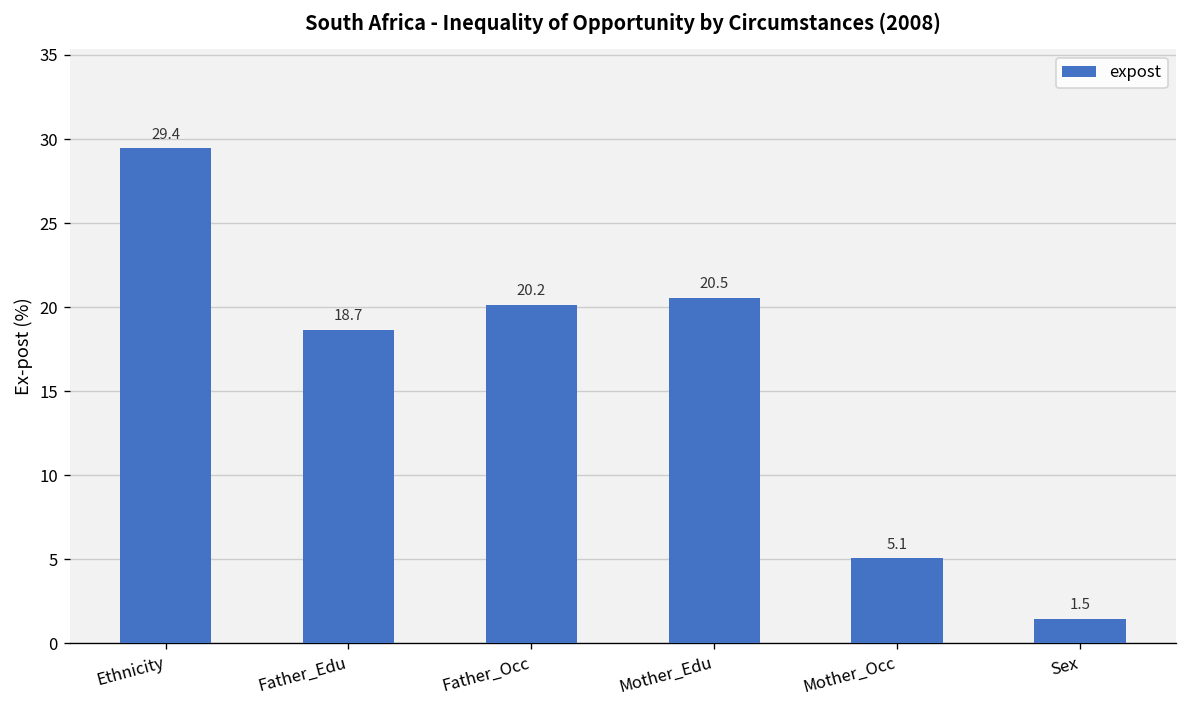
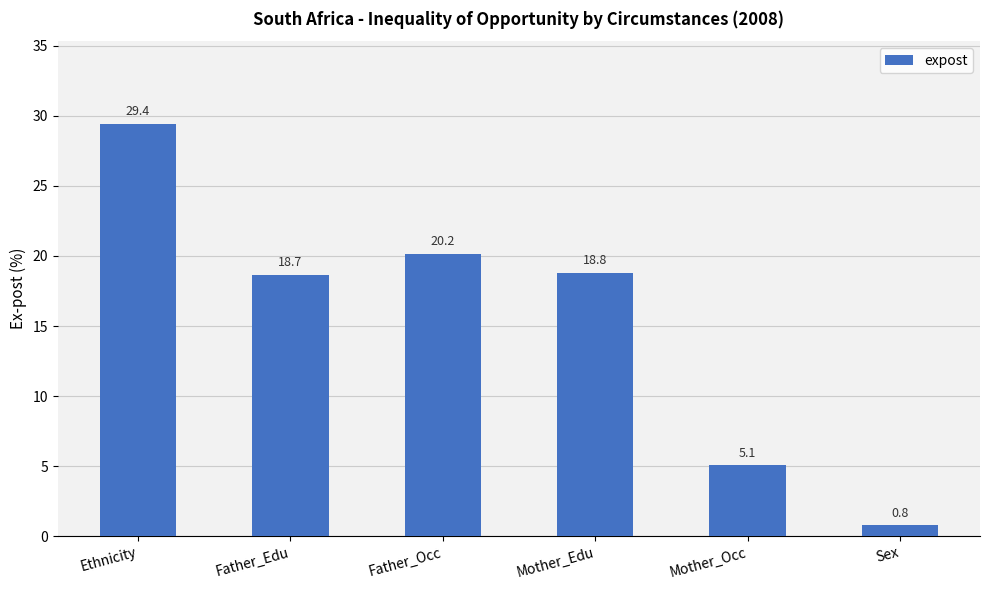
  {
    "Ethnicity": 29.4,
    "Father_Edu": 18.7,
    "Father_Occ": 20.2,
-   "Mother_Edu": 20.5,
+   "Mother_Edu": 18.8,
    "Mother_Occ": 5.1,
-   "Sex": 1.5
+   "Sex": 0.8
  }
